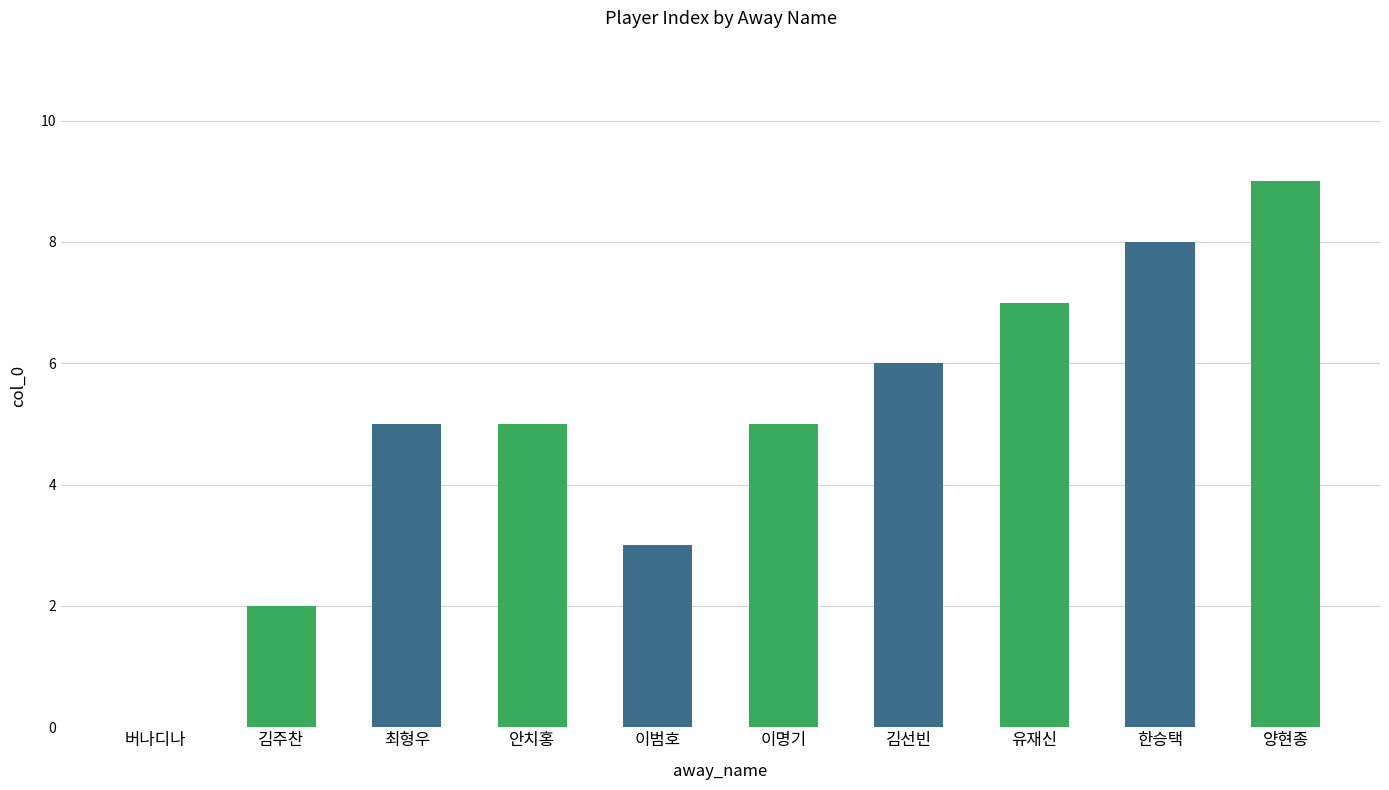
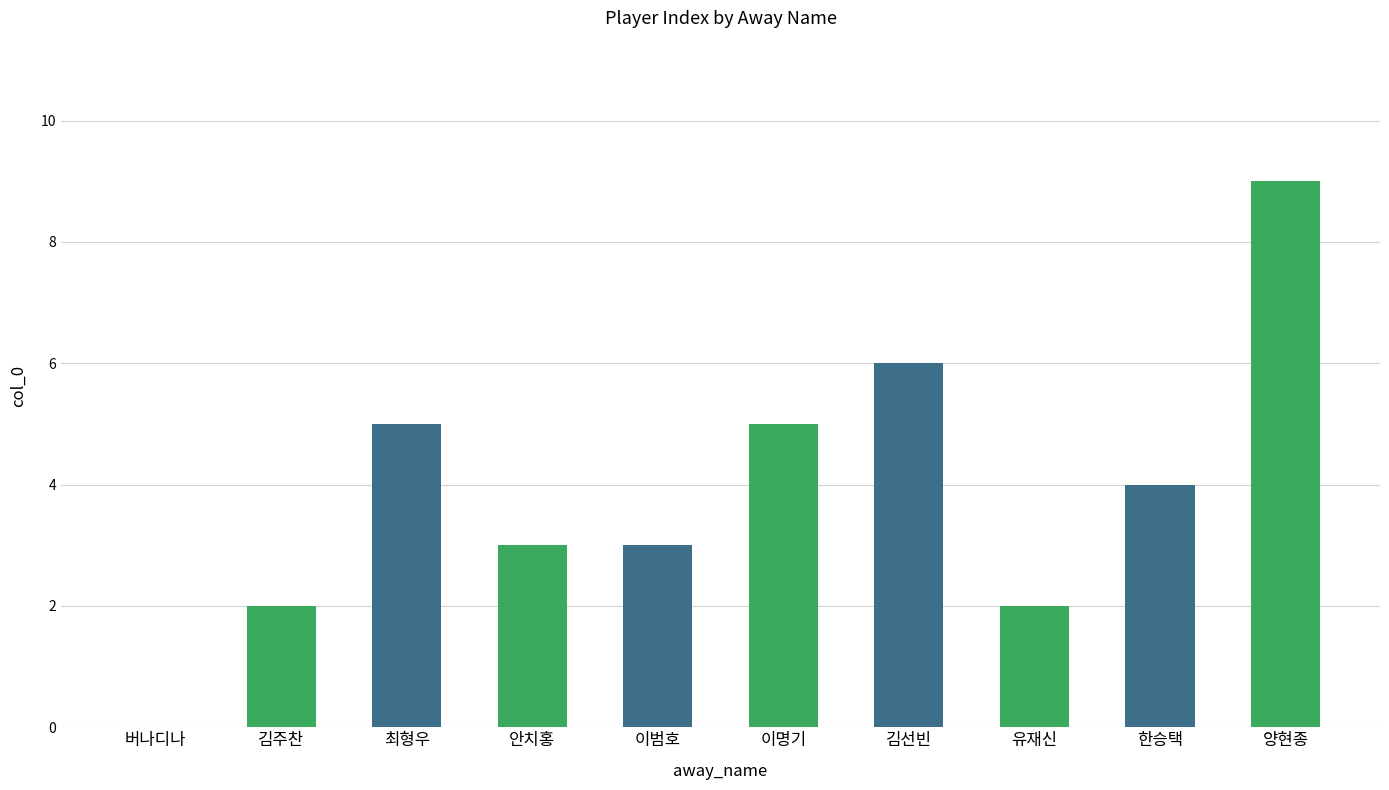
  {
    "버나디나": 0,
    "김주찬": 2,
    "최형우": 5,
-   "안치홍": 5,
+   "안치홍": 3,
    "이범호": 3,
    "이명기": 5,
    "김선빈": 6,
-   "유재신": 7,
-   "한승택": 8,
+   "유재신": 2,
+   "한승택": 4,
    "양현종": 9
  }
